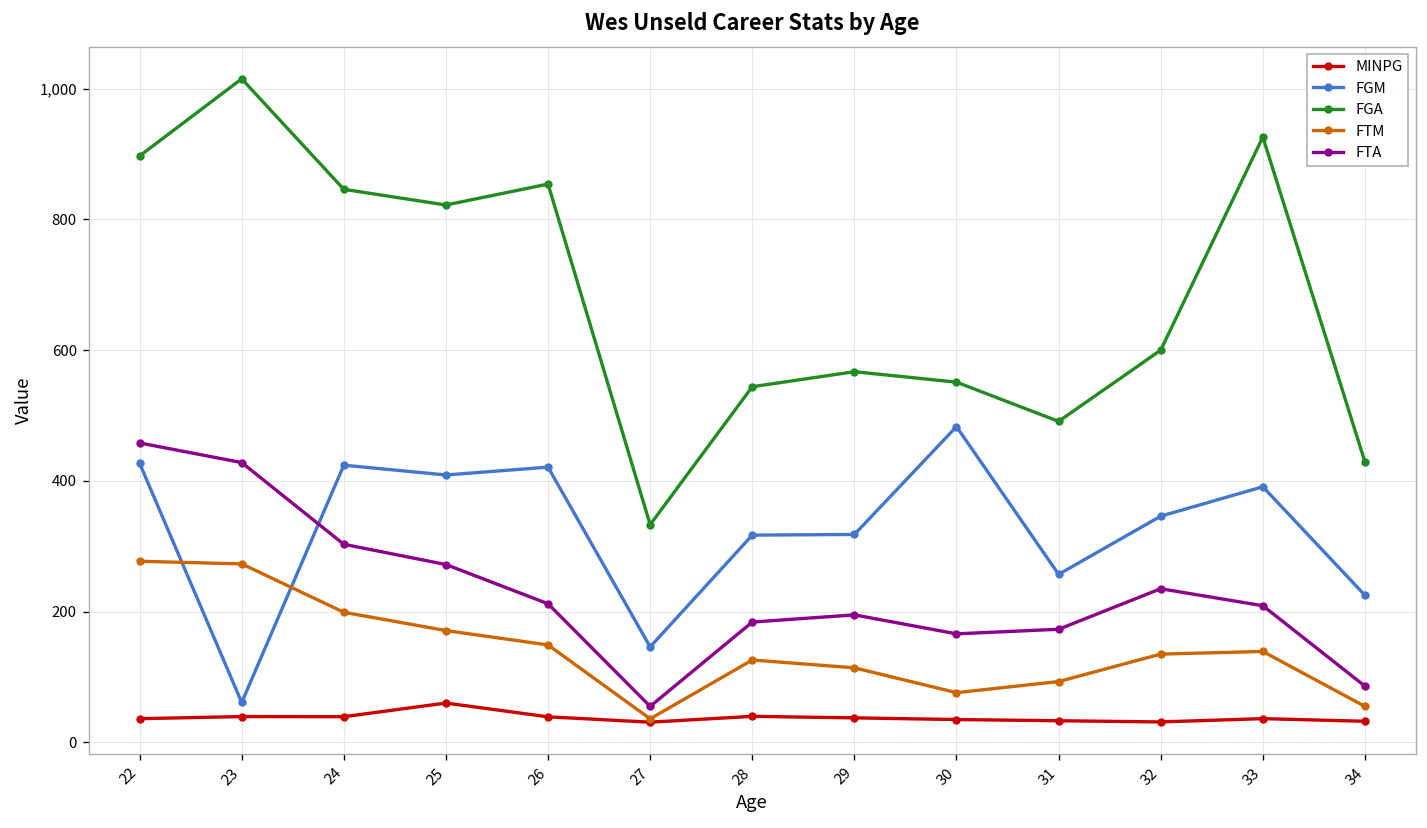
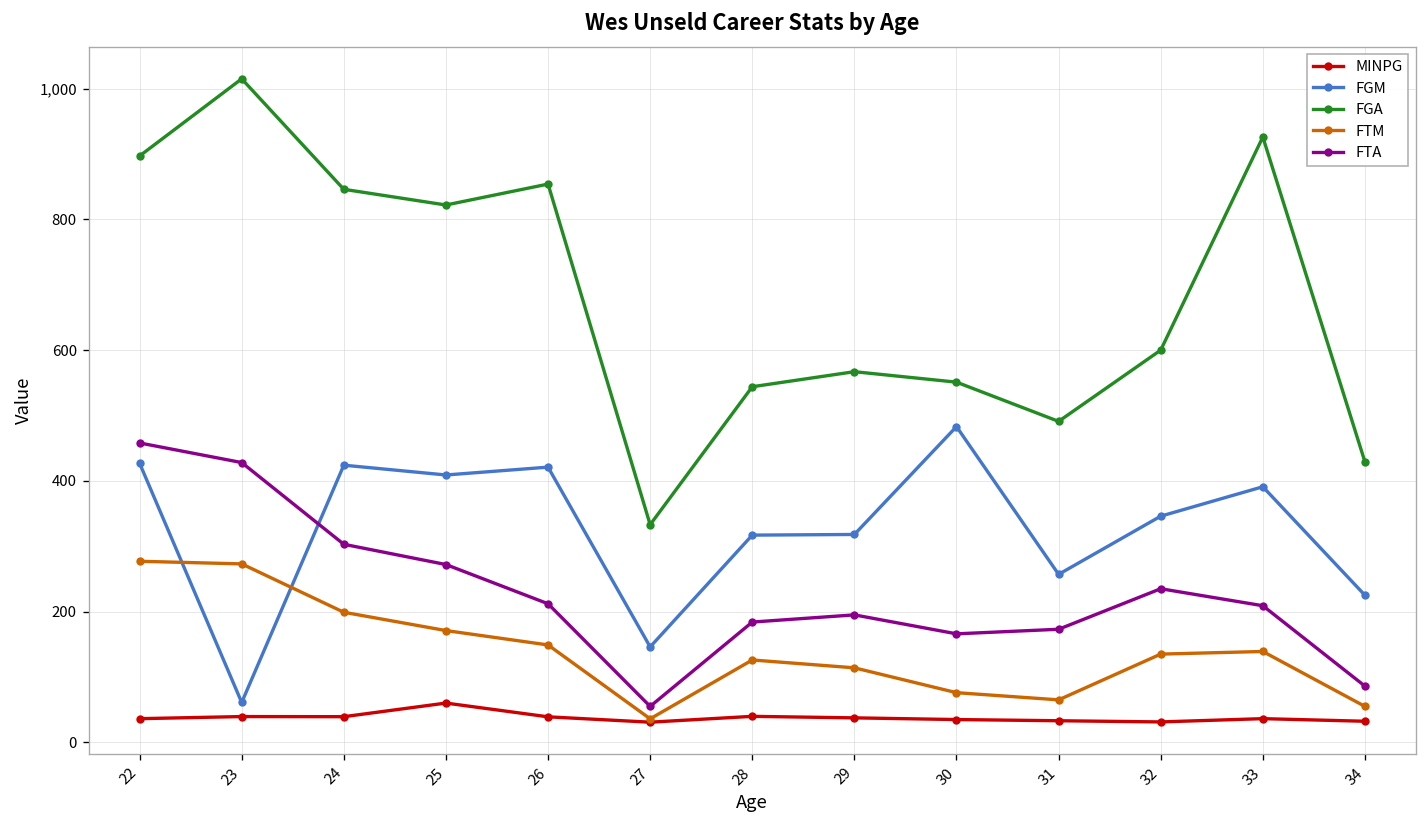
  {
    "MINPG": {
      "22": "40",
      "23": "40",
      "24": "40",
      "25": "60",
      "26": "40",
      "27": "30",
      "28": "40",
      "29": "40",
      "30": "30",
      "31": "30",
      "32": "30",
      "33": "40",
      "34": "30"
    },
    "FGM": {
      "22": "430",
      "23": "60",
      "24": "420",
      "25": "410",
      "26": "420",
      "27": "150",
      "28": "320",
      "29": "320",
      "30": "480",
      "31": "260",
      "32": "350",
      "33": "390",
      "34": "230"
    },
    "FGA": {
      "22": "900",
      "23": "1,020",
      "24": "850",
      "25": "820",
      "26": "850",
      "27": "330",
      "28": "540",
      "29": "570",
      "30": "550",
      "31": "490",
      "32": "600",
      "33": "930",
      "34": "430"
    },
    "FTM": {
      "22": "280",
      "23": "270",
      "24": "200",
      "25": "170",
      "26": "150",
      "27": "40",
      "28": "130",
      "29": "110",
      "30": "80",
-     "31": "90",
+     "31": "70",
      "32": "140",
      "33": "140",
      "34": "60"
    },
    "FTA": {
      "22": "460",
      "23": "430",
      "24": "300",
      "25": "270",
      "26": "210",
      "27": "60",
      "28": "180",
      "29": "200",
      "30": "170",
      "31": "170",
      "32": "240",
      "33": "210",
      "34": "90"
    }
  }
